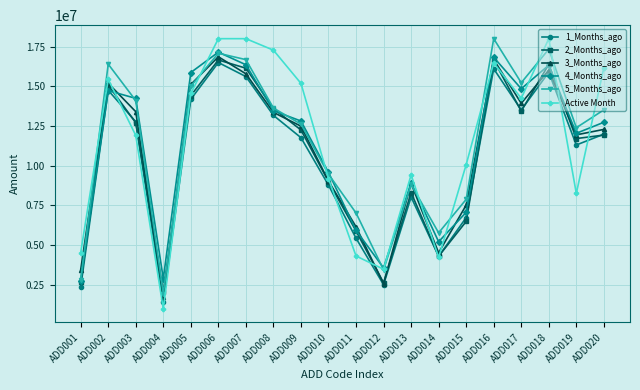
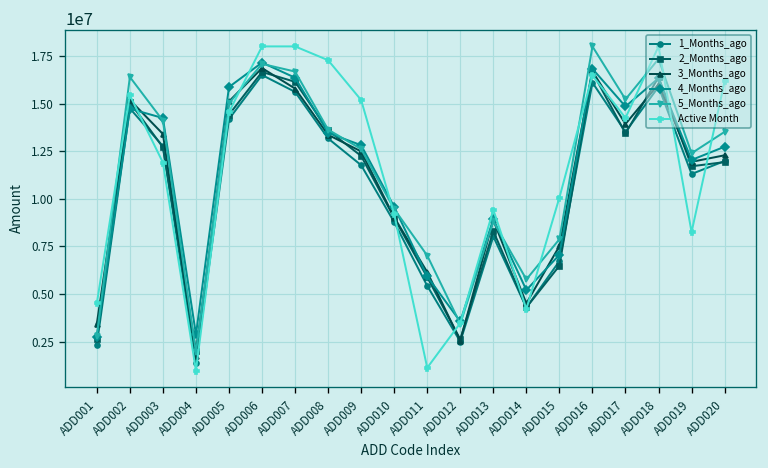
  {
    "Active Month": {
      "ADD001": 4500000,
      "ADD002": 15400000,
      "ADD003": 11900000,
      "ADD004": 1000000,
      "ADD006": 18000000,
      "ADD007": 18000000,
      "ADD008": 17300000,
      "ADD009": 15200000,
      "ADD010": 9200000,
-     "ADD011": 4300000,
+     "ADD011": 1100000,
      "ADD013": 9400000,
      "ADD015": 10100000,
      "ADD016": 16500000,
      "ADD017": 14200000,
      "ADD019": 8300000
    }
  }
